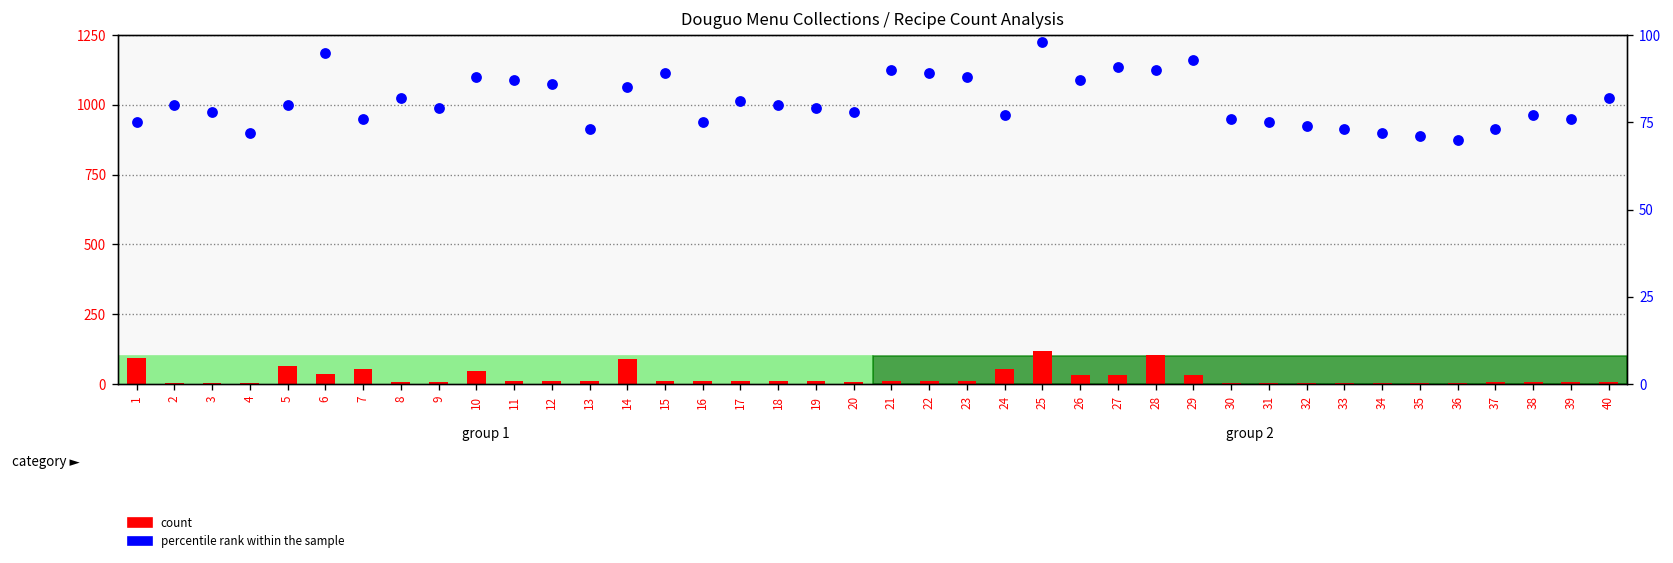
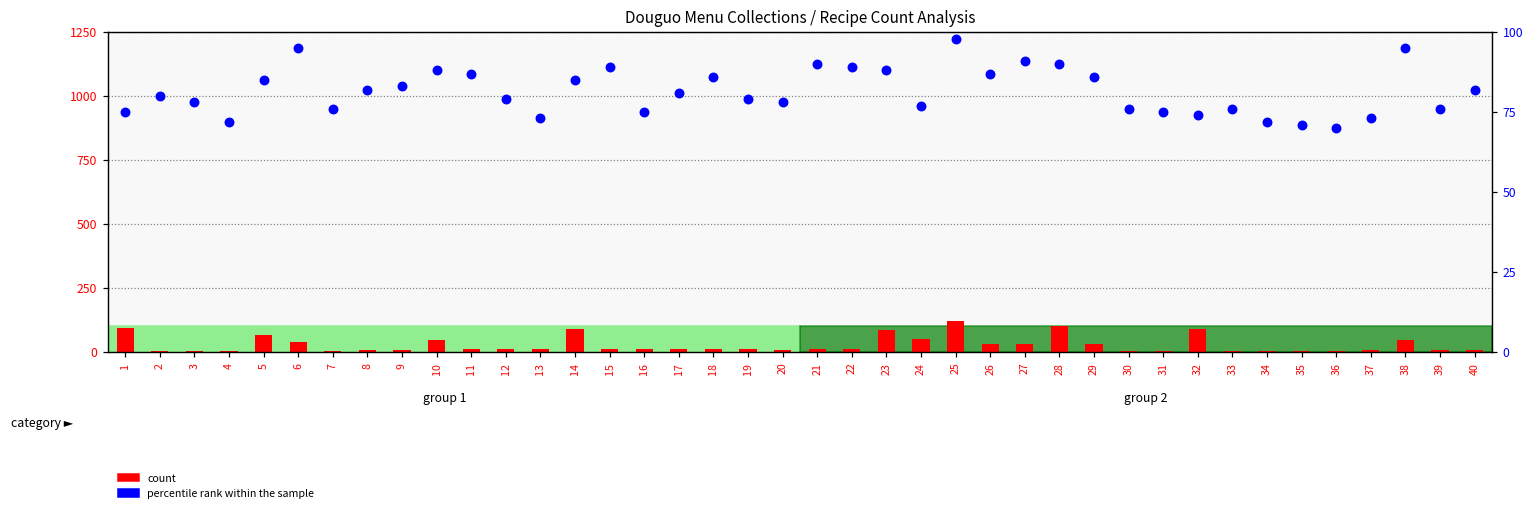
  {
    "count": {
      "1": 90,
      "5": 70,
      "6": 40,
-     "7": 50,
+     "7": 0,
      "10": 50,
      "14": 90,
-     "23": 10,
+     "23": 90,
      "24": 50,
      "25": 120,
      "26": 30,
      "27": 30,
      "28": 100,
      "29": 30,
-     "32": 10,
-     "38": 10
+     "32": 90,
+     "38": 50
    },
    "percentile rank within the sample": {
-     "5": 80,
-     "9": 79,
-     "12": 86,
-     "18": 80,
-     "29": 93,
-     "33": 73,
-     "38": 77
+     "5": 85,
+     "9": 83,
+     "12": 79,
+     "18": 86,
+     "29": 86,
+     "33": 76,
+     "38": 95
    }
  }
